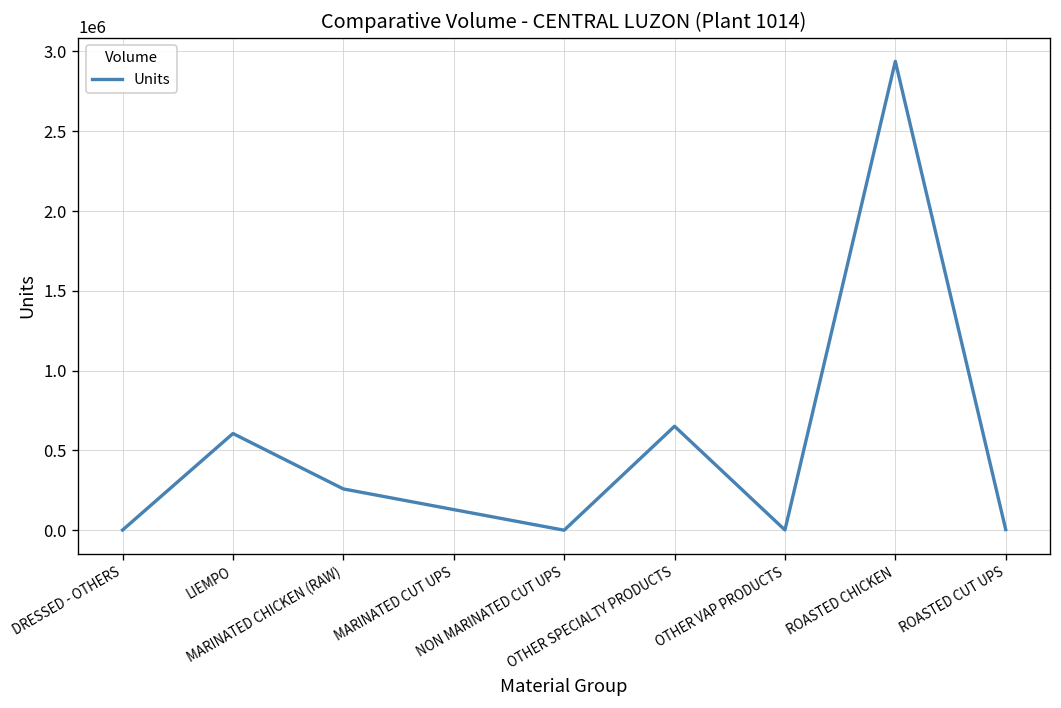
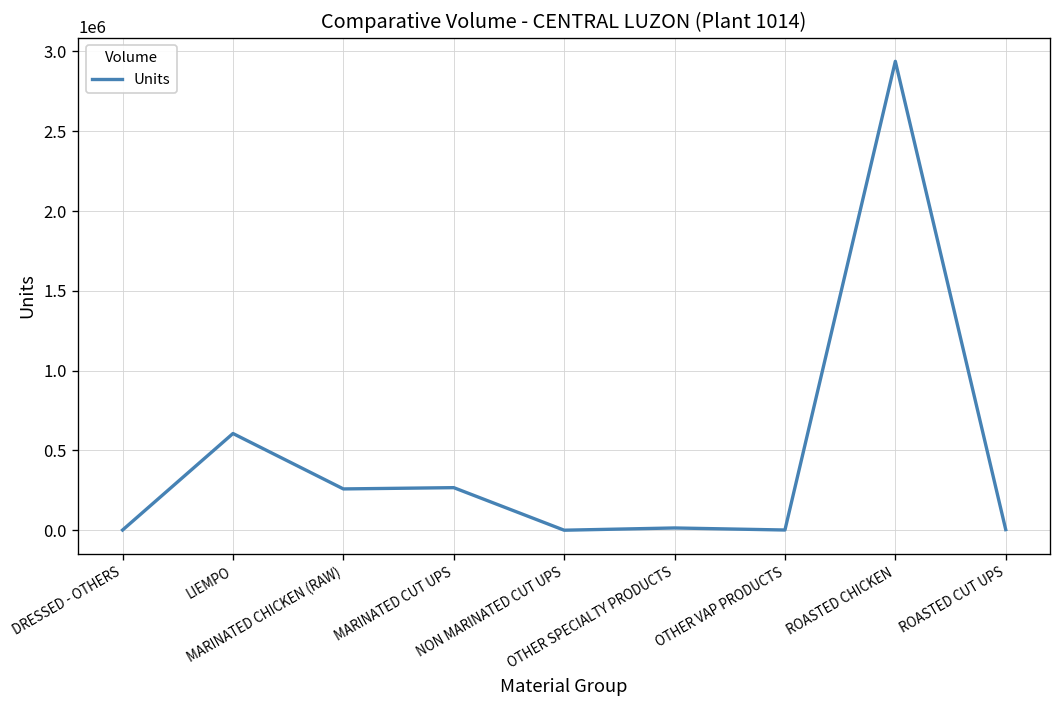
  {
    "DRESSED - OTHERS": 0,
    "LIEMPO": 610000,
    "MARINATED CHICKEN (RAW)": 260000,
-   "MARINATED CUT UPS": 130000,
+   "MARINATED CUT UPS": 270000,
    "NON MARINATED CUT UPS": 0,
-   "OTHER SPECIALTY PRODUCTS": 650000,
+   "OTHER SPECIALTY PRODUCTS": 10000,
    "OTHER VAP PRODUCTS": 0,
    "ROASTED CHICKEN": 2940000,
    "ROASTED CUT UPS": 0
  }
